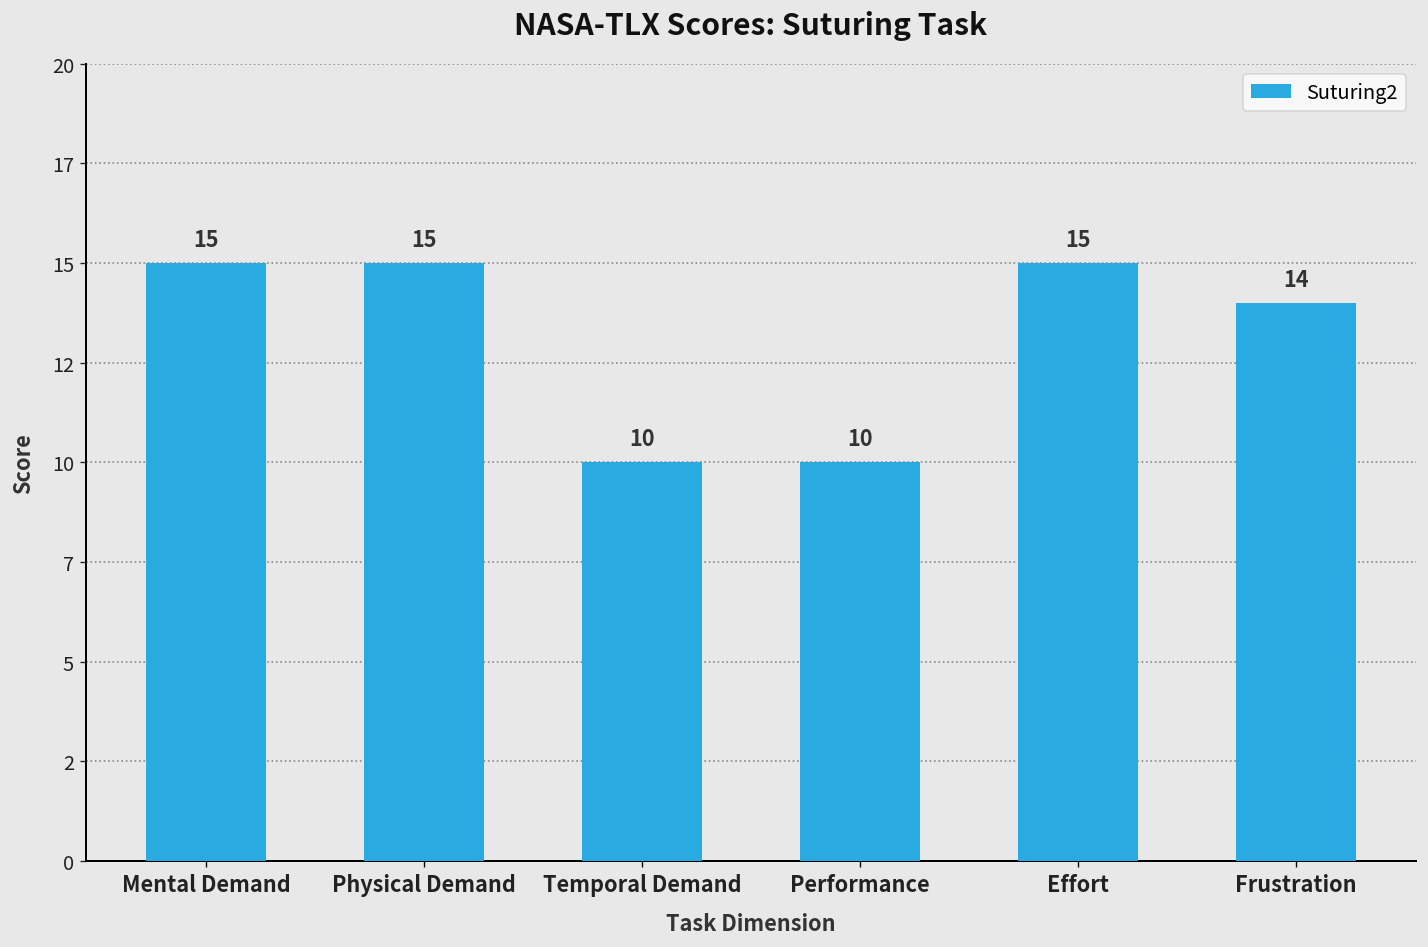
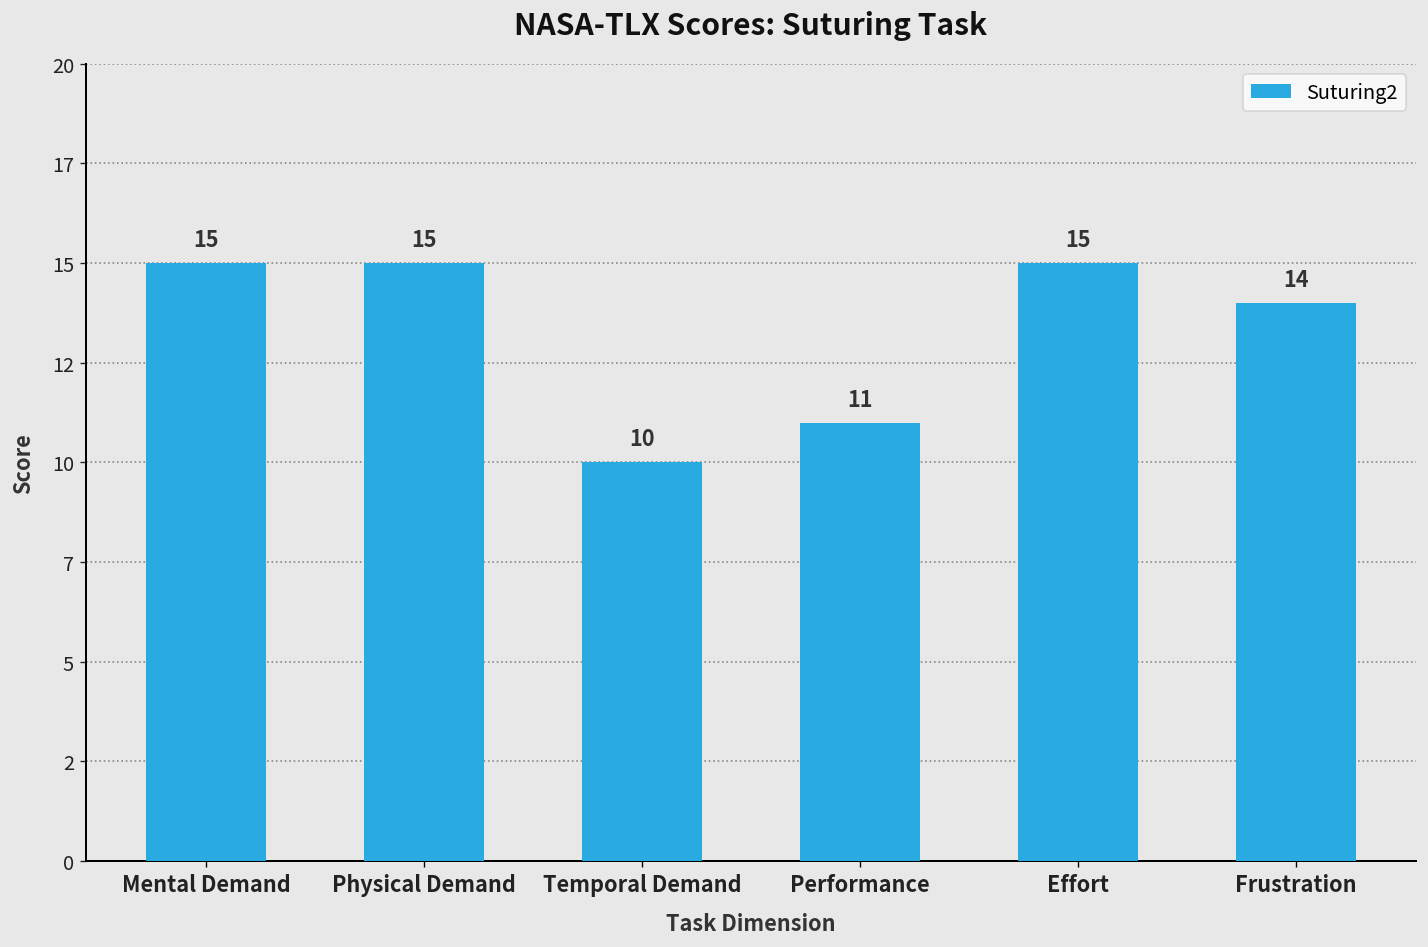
  {
    "Mental Demand": 15,
    "Physical Demand": 15,
    "Temporal Demand": 10,
-   "Performance": 10,
+   "Performance": 11,
    "Effort": 15,
    "Frustration": 14
  }
